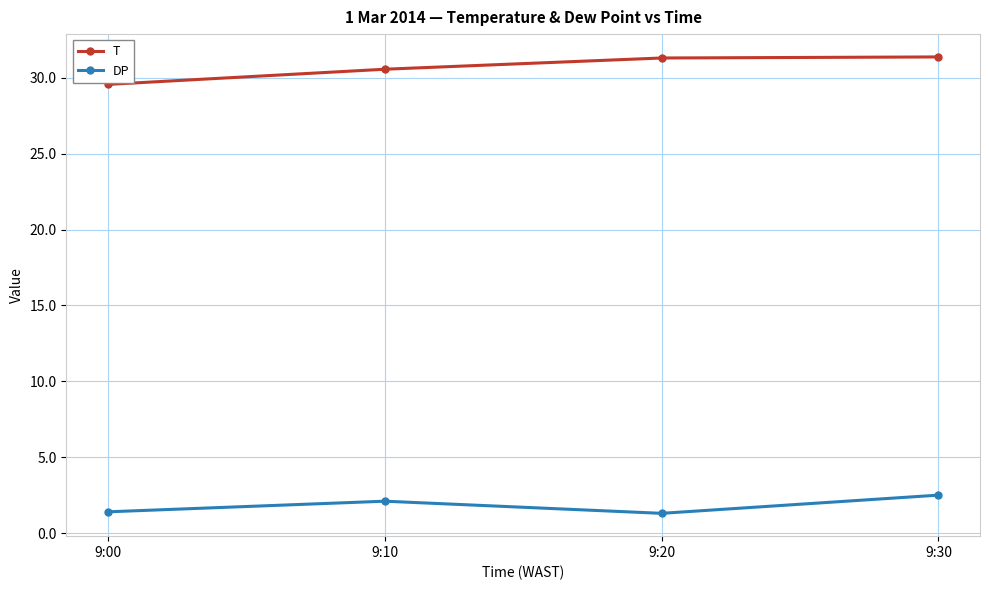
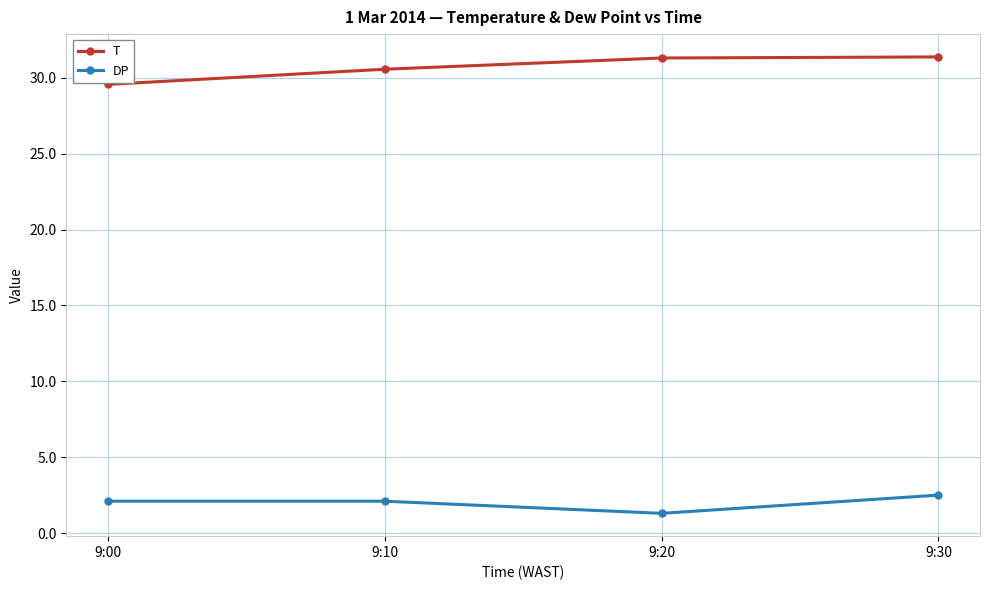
  {
    "T": {
      "9:00": 29.6,
      "9:10": 30.6,
      "9:20": 31.3,
      "9:30": 31.4
    },
    "DP": {
-     "9:00": 1.4,
+     "9:00": 2.1,
      "9:10": 2.1,
      "9:20": 1.3,
      "9:30": 2.5
    }
  }
